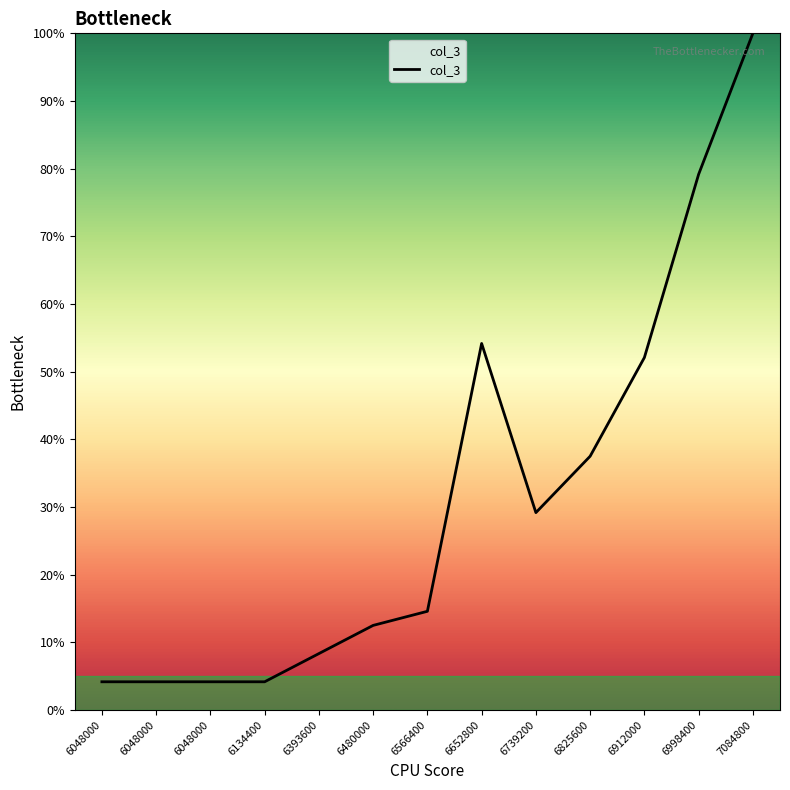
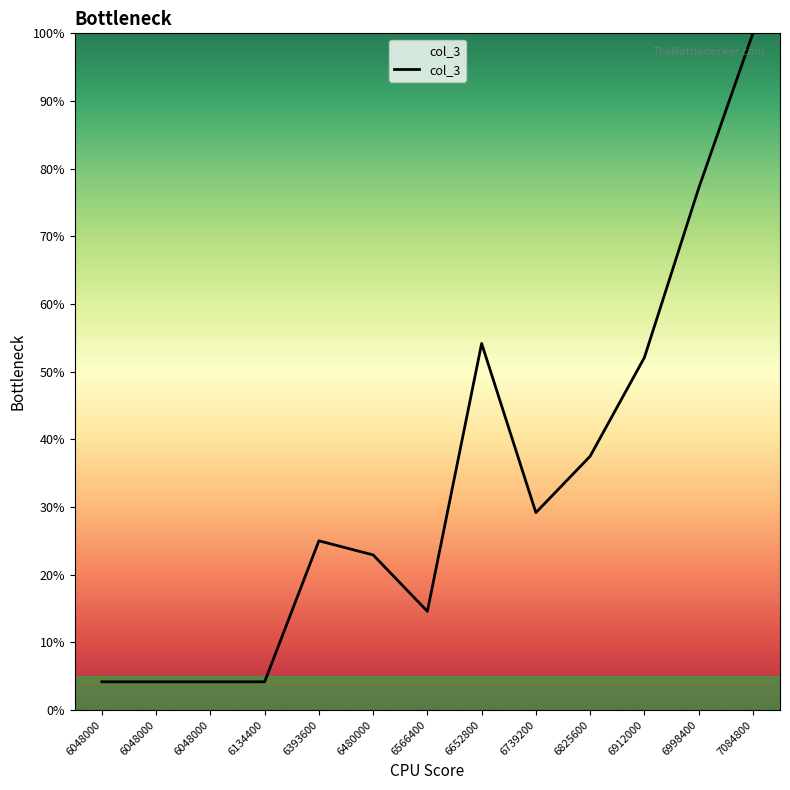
  {
-   "6393600": "8%",
-   "6480000": "13%",
+   "6393600": "25%",
+   "6480000": "23%",
    "6566400": "15%",
    "6652800": "54%",
    "6739200": "29%",
    "6825600": "38%",
    "6912000": "52%",
-   "6998400": "79%",
+   "6998400": "77%",
    "7084800": "100%"
  }
